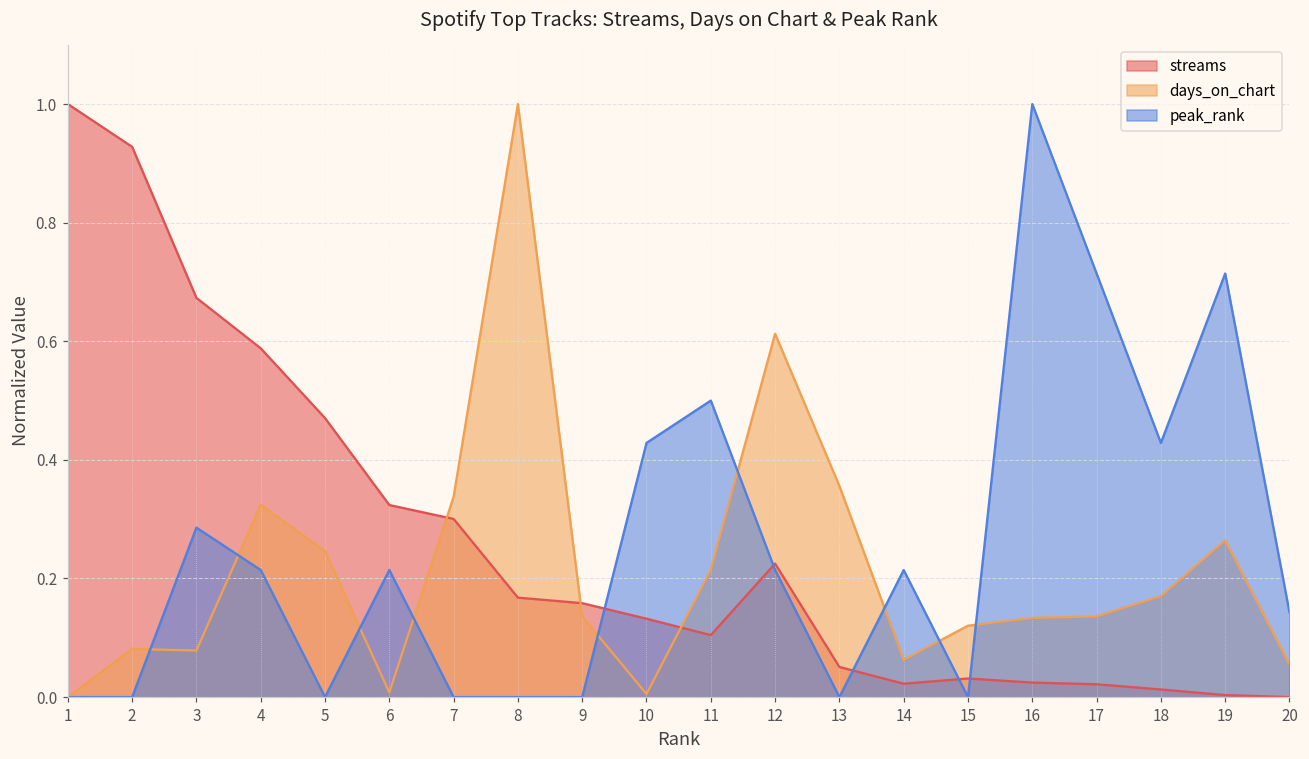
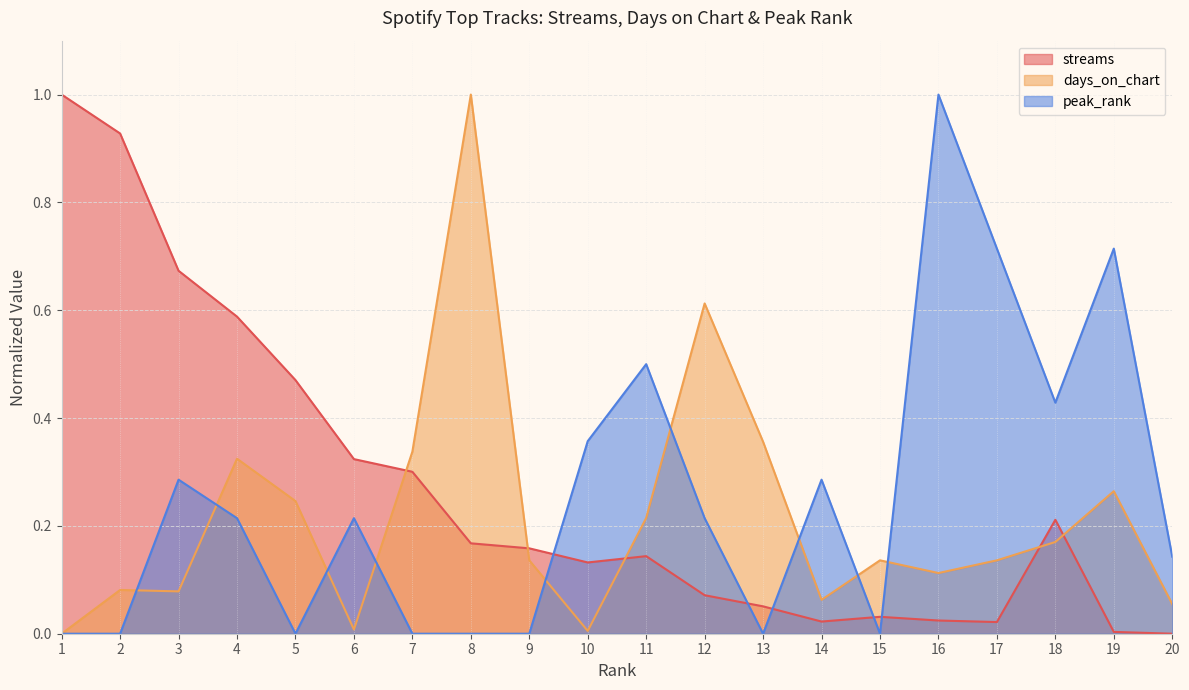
  {
    "streams": {
      "1": 1.00,
      "2": 0.93,
      "3": 0.67,
      "4": 0.59,
      "5": 0.47,
      "6": 0.32,
      "7": 0.30,
      "8": 0.17,
      "9": 0.16,
      "10": 0.13,
-     "11": 0.10,
-     "12": 0.23,
+     "11": 0.14,
+     "12": 0.07,
      "13": 0.05,
      "14": 0.02,
      "15": 0.03,
      "16": 0.02,
      "17": 0.02,
-     "18": 0.01,
+     "18": 0.21,
      "19": 0.00,
      "20": 0.00
    },
    "days_on_chart": {
      "2": 0.08,
      "3": 0.08,
      "4": 0.32,
      "5": 0.25,
      "6": 0.01,
      "7": 0.34,
      "8": 1.00,
      "9": 0.14,
      "10": 0.01,
      "11": 0.21,
      "12": 0.61,
      "13": 0.36,
      "14": 0.06,
-     "15": 0.12,
-     "16": 0.13,
+     "15": 0.14,
+     "16": 0.11,
      "17": 0.14,
      "18": 0.17,
      "19": 0.26,
      "20": 0.05
    },
    "peak_rank": {
      "2": 0.00,
      "3": 0.29,
      "4": 0.21,
      "5": 0.00,
      "6": 0.21,
      "7": 0.00,
      "8": 0.00,
      "9": 0.00,
-     "10": 0.43,
+     "10": 0.36,
      "11": 0.50,
      "12": 0.21,
      "13": 0.00,
-     "14": 0.21,
+     "14": 0.29,
      "15": 0.00,
      "16": 1.00,
      "17": 0.71,
      "18": 0.43,
      "19": 0.71,
      "20": 0.14
    }
  }
